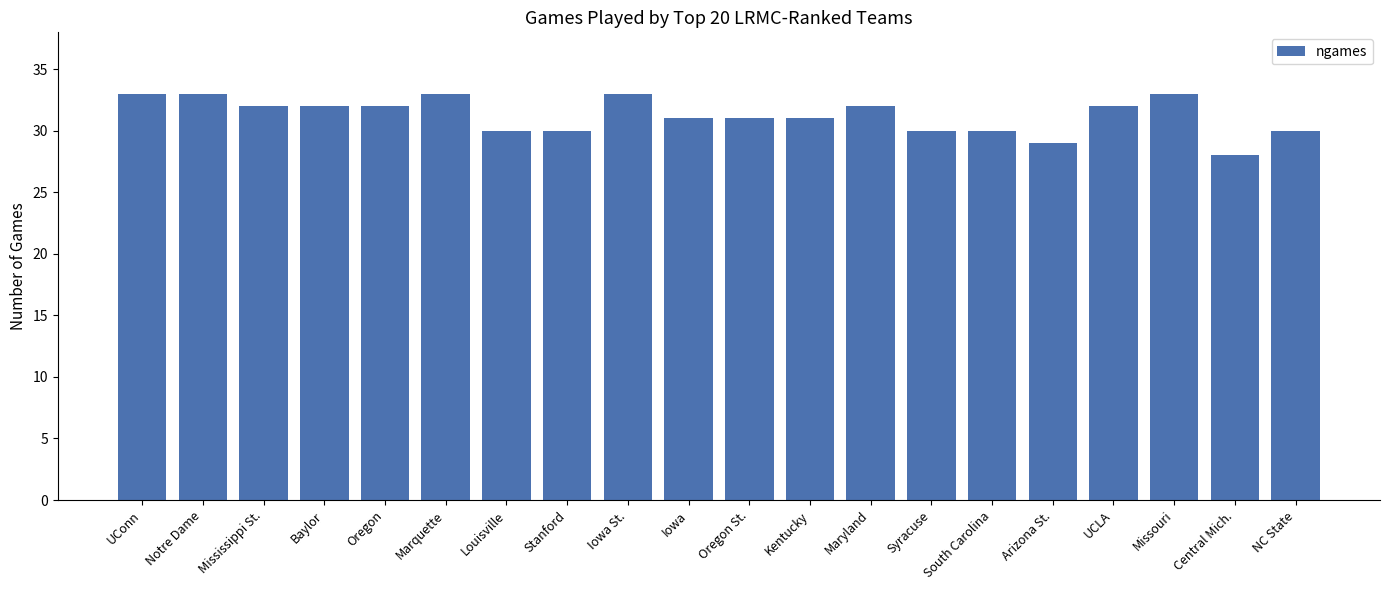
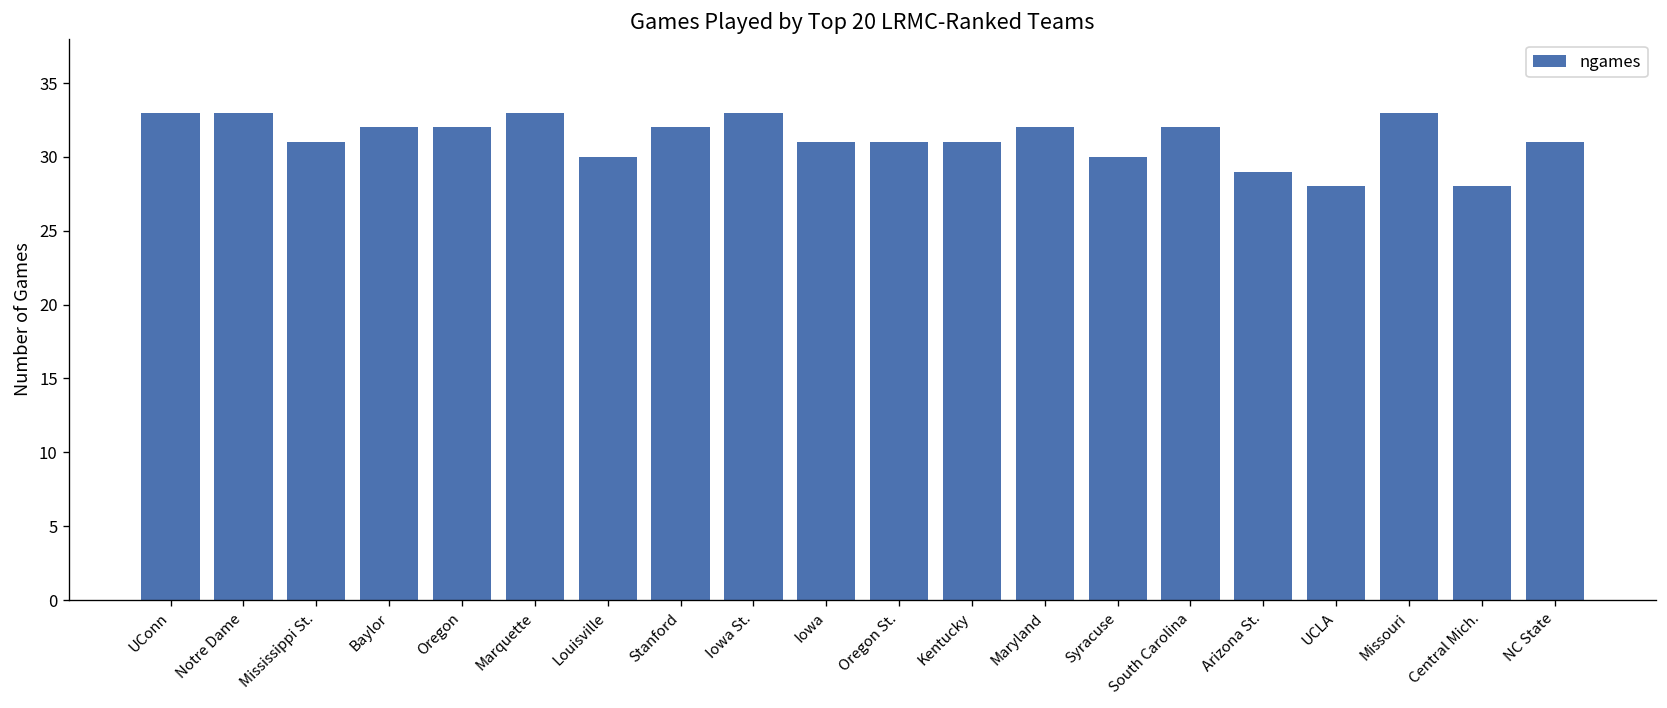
  {
    "UConn": 33,
    "Notre Dame": 33,
-   "Mississippi St.": 32,
+   "Mississippi St.": 31,
    "Baylor": 32,
    "Oregon": 32,
    "Marquette": 33,
    "Louisville": 30,
-   "Stanford": 30,
+   "Stanford": 32,
    "Iowa St.": 33,
    "Iowa": 31,
    "Oregon St.": 31,
    "Kentucky": 31,
    "Maryland": 32,
    "Syracuse": 30,
-   "South Carolina": 30,
+   "South Carolina": 32,
    "Arizona St.": 29,
-   "UCLA": 32,
+   "UCLA": 28,
    "Missouri": 33,
    "Central Mich.": 28,
-   "NC State": 30
+   "NC State": 31
  }
